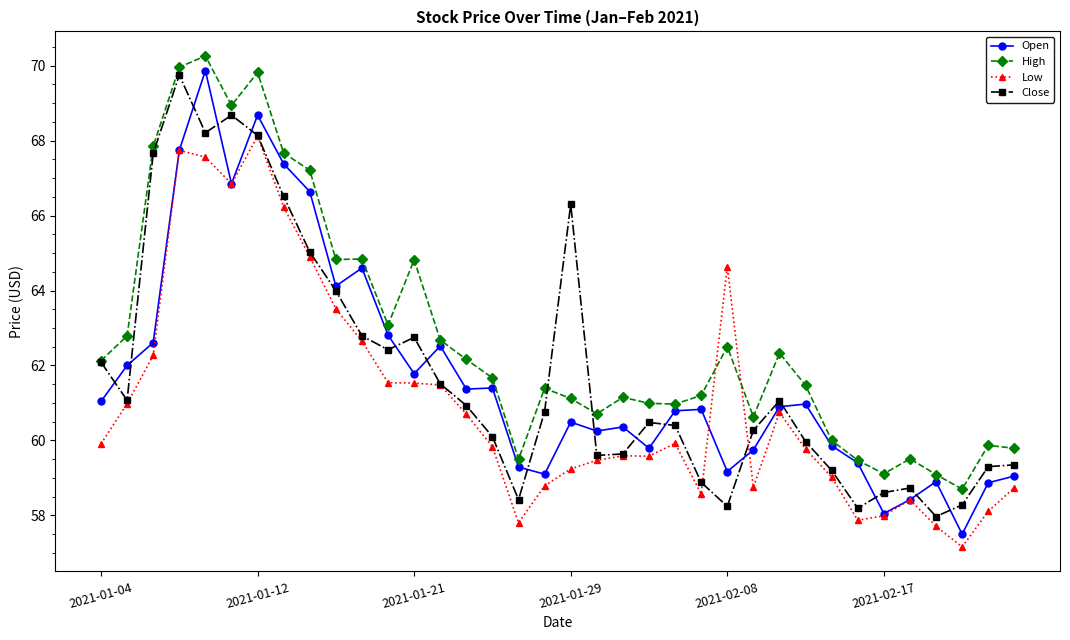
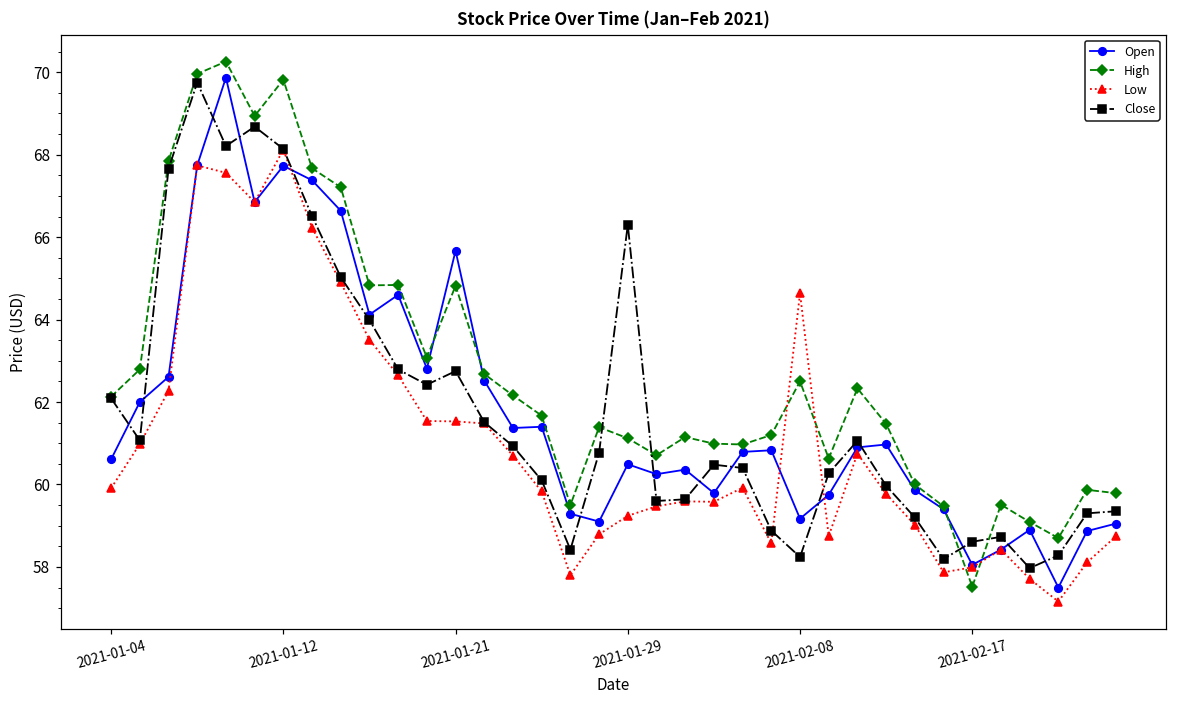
  {
    "Open": {
-     "2021-01-04": 61.0,
-     "2021-01-12": 68.7,
-     "2021-01-21": 61.8,
+     "2021-01-04": 60.6,
+     "2021-01-12": 67.7,
+     "2021-01-21": 65.7,
      "2021-01-29": 60.5,
      "2021-02-08": 59.2
    },
    "High": {
      "2021-01-12": 69.8,
      "2021-01-21": 64.8,
      "2021-01-29": 61.1,
      "2021-02-08": 62.5,
-     "2021-02-17": 59.1
+     "2021-02-17": 57.5
    },
    "Low": {
      "2021-01-04": 59.9,
      "2021-01-21": 61.5,
      "2021-01-29": 59.2,
      "2021-02-08": 64.6
    },
    "Close": {
      "2021-01-21": 62.8,
      "2021-01-29": 66.3,
      "2021-02-08": 58.2,
      "2021-02-17": 58.6
    }
  }
